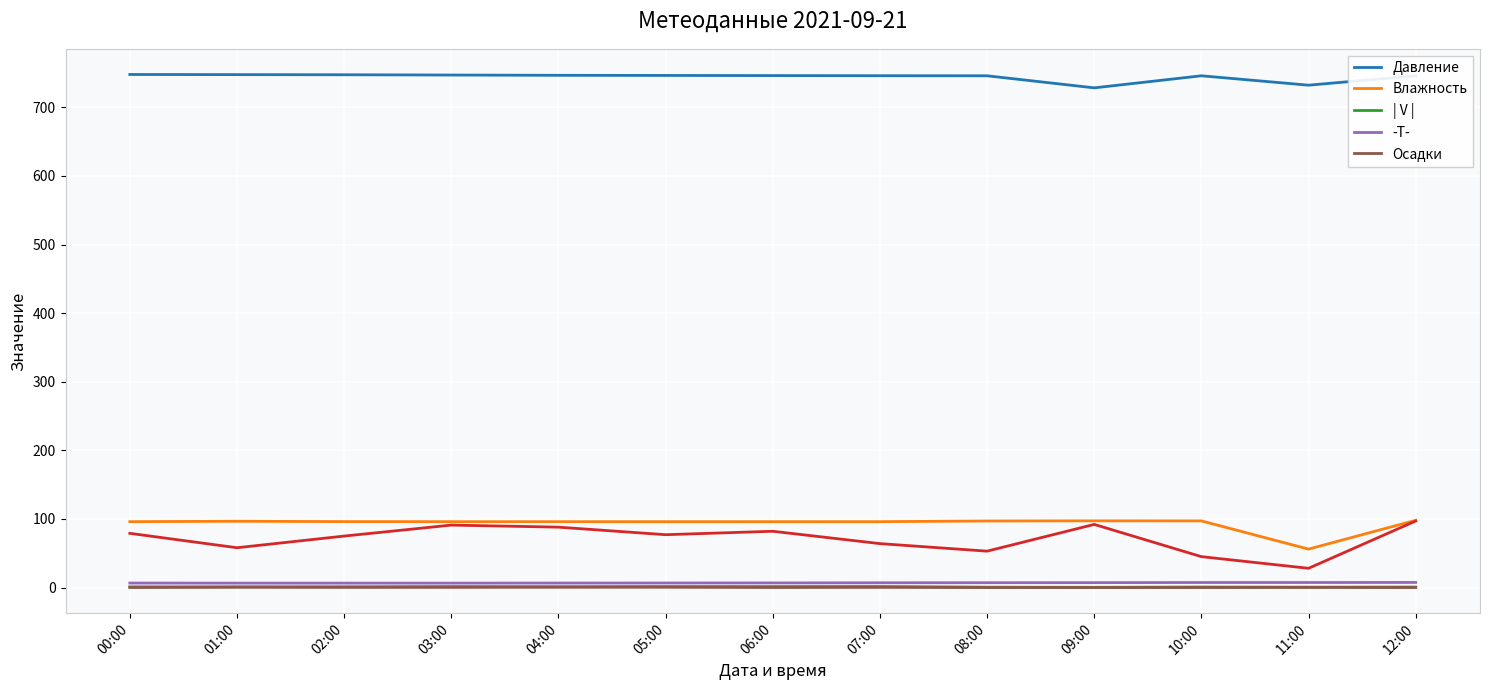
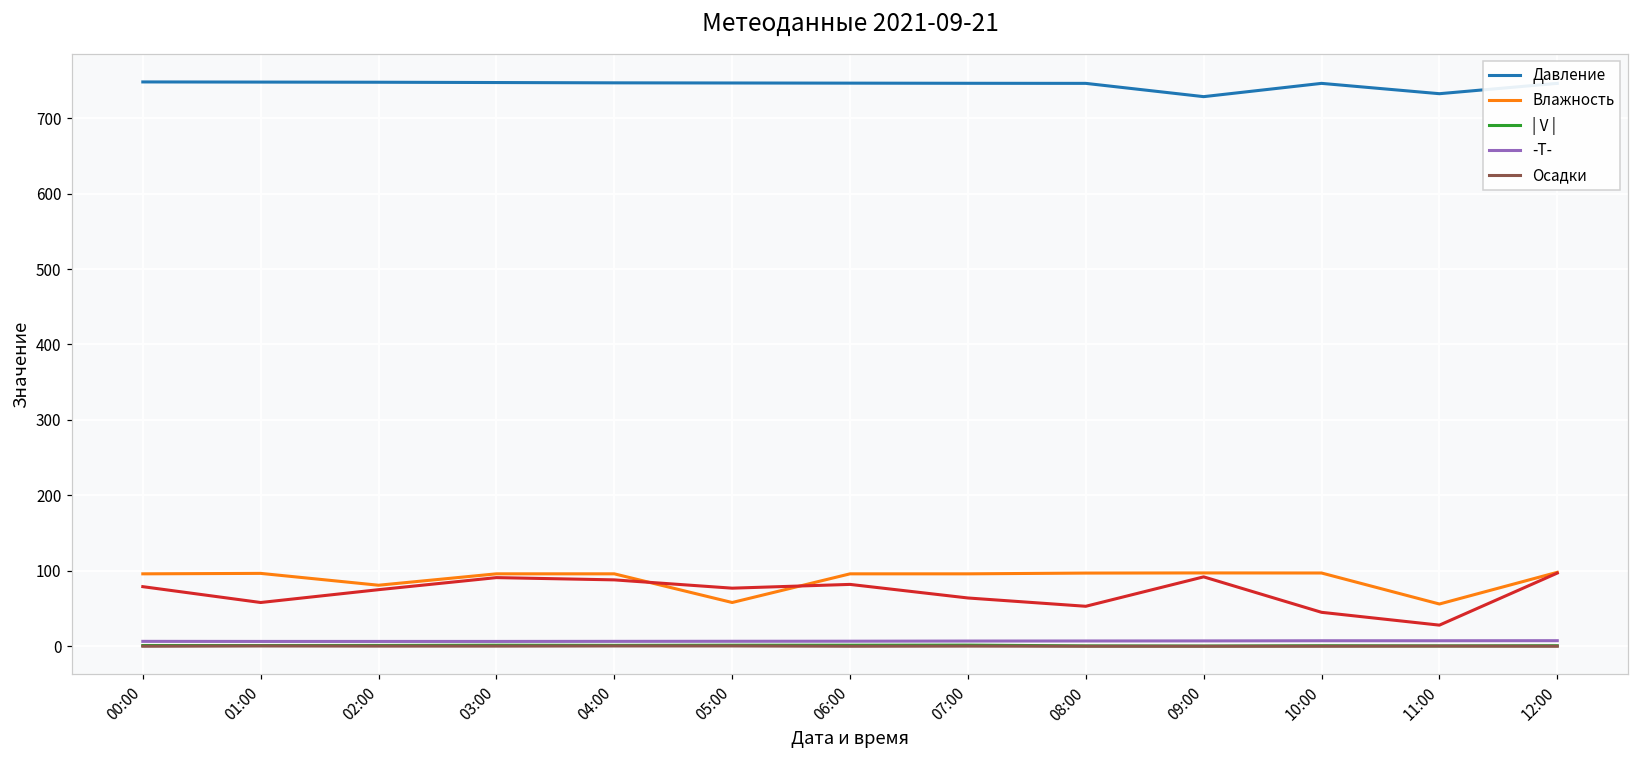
  {
    "Давление": {
      "00:00": 750,
      "01:00": 750,
      "02:00": 750,
      "03:00": 750,
      "04:00": 750,
      "05:00": 750,
      "06:00": 750,
      "07:00": 750,
      "08:00": 750,
      "09:00": 730,
      "10:00": 750,
      "11:00": 730
    },
    "Влажность": {
      "00:00": 100,
      "01:00": 100,
-     "02:00": 100,
+     "02:00": 80,
      "03:00": 100,
      "04:00": 100,
-     "05:00": 100,
+     "05:00": 60,
      "06:00": 100,
      "07:00": 100,
      "08:00": 100,
      "09:00": 100,
      "10:00": 100,
      "11:00": 60
    },
    "-T-": {
      "00:00": 10,
      "01:00": 10,
      "02:00": 10,
      "03:00": 10,
      "04:00": 10,
      "05:00": 10,
      "06:00": 10,
      "07:00": 10,
      "08:00": 10,
      "09:00": 10,
      "10:00": 10,
      "11:00": 10,
      "12:00": 10
    }
  }
